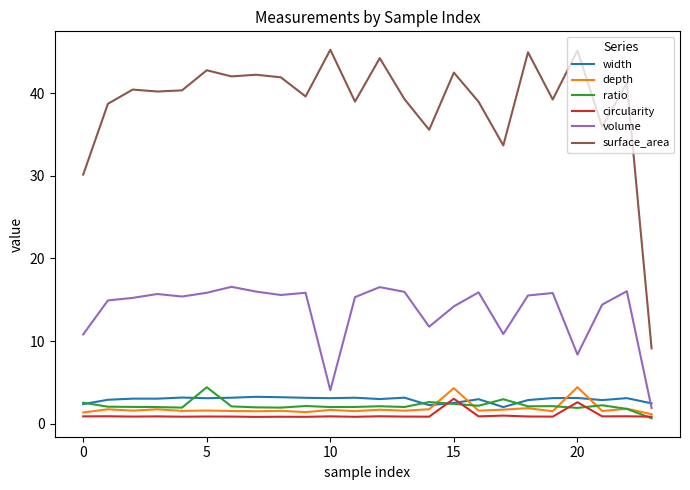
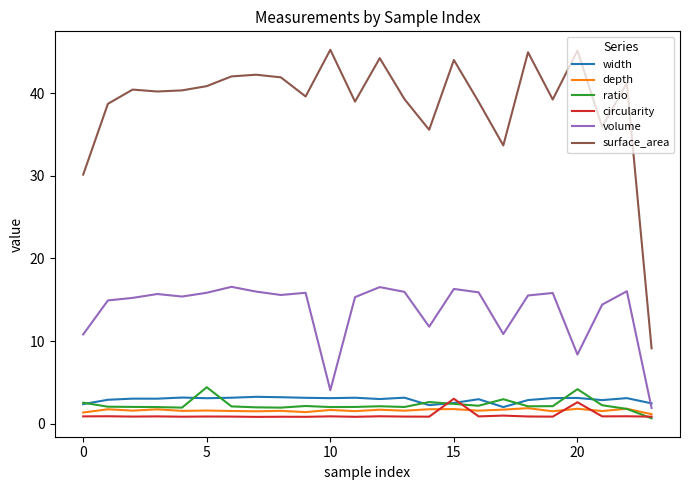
  {
    "width": {
      "5": 3,
      "10": 3,
      "20": 3
    },
    "depth": {
      "0": 1,
      "5": 2,
      "10": 2,
-     "15": 4,
-     "20": 4
+     "15": 2,
+     "20": 2
    },
    "ratio": {
      "5": 4,
      "10": 2,
-     "20": 2
+     "20": 4
    },
    "circularity": {
      "0": 1,
      "5": 1,
      "10": 1,
      "15": 3,
      "20": 3
    },
    "volume": {
      "0": 11,
      "5": 16,
      "10": 4,
-     "15": 14,
+     "15": 16,
      "20": 8
    },
    "surface_area": {
      "0": 30,
-     "5": 43,
+     "5": 41,
      "10": 45,
-     "15": 42
+     "15": 44
    }
  }
